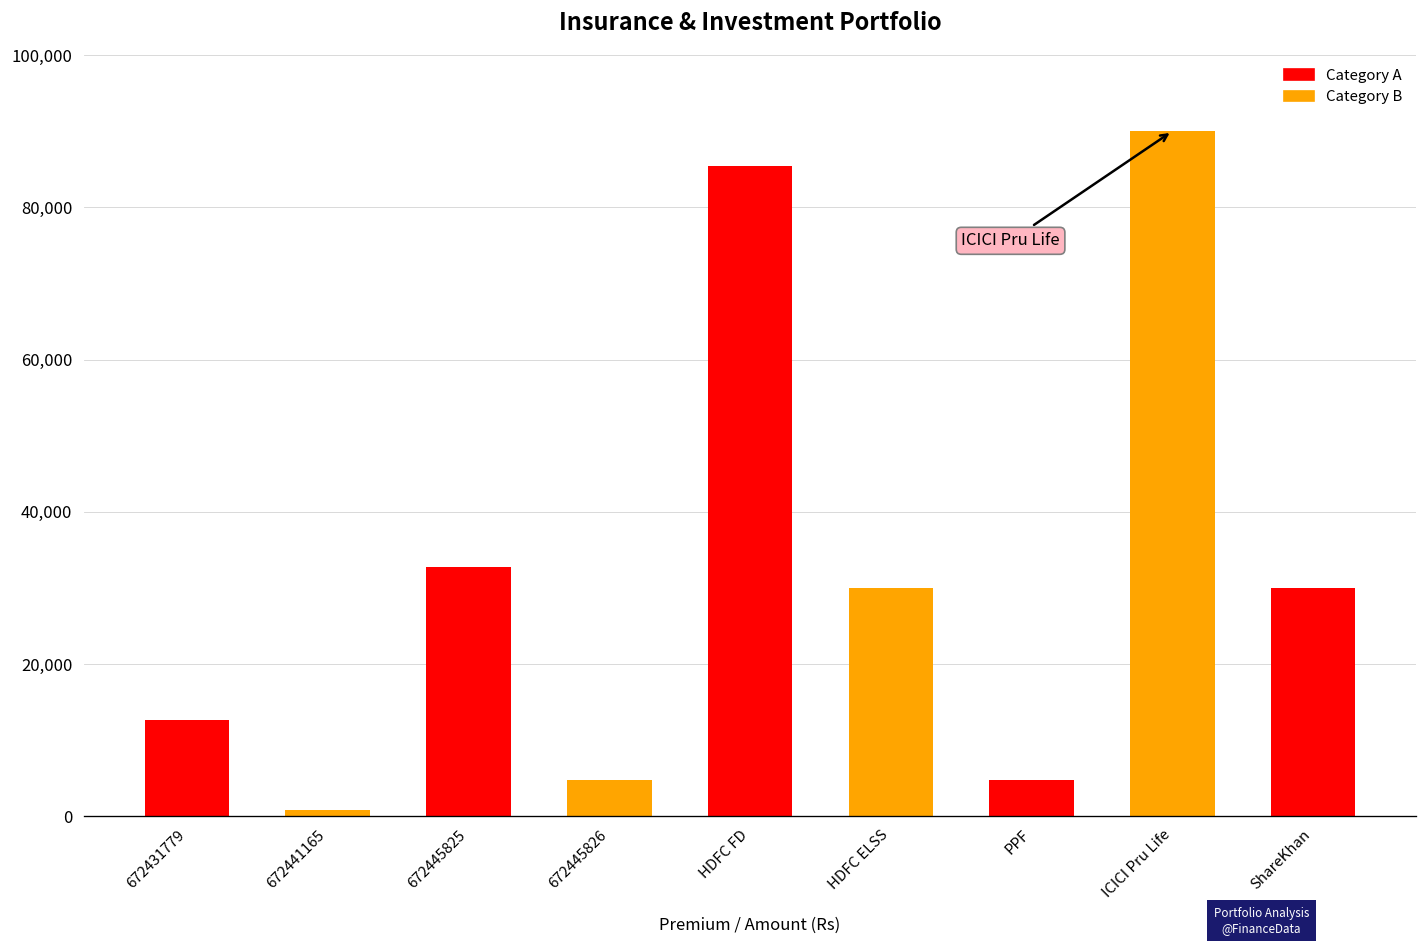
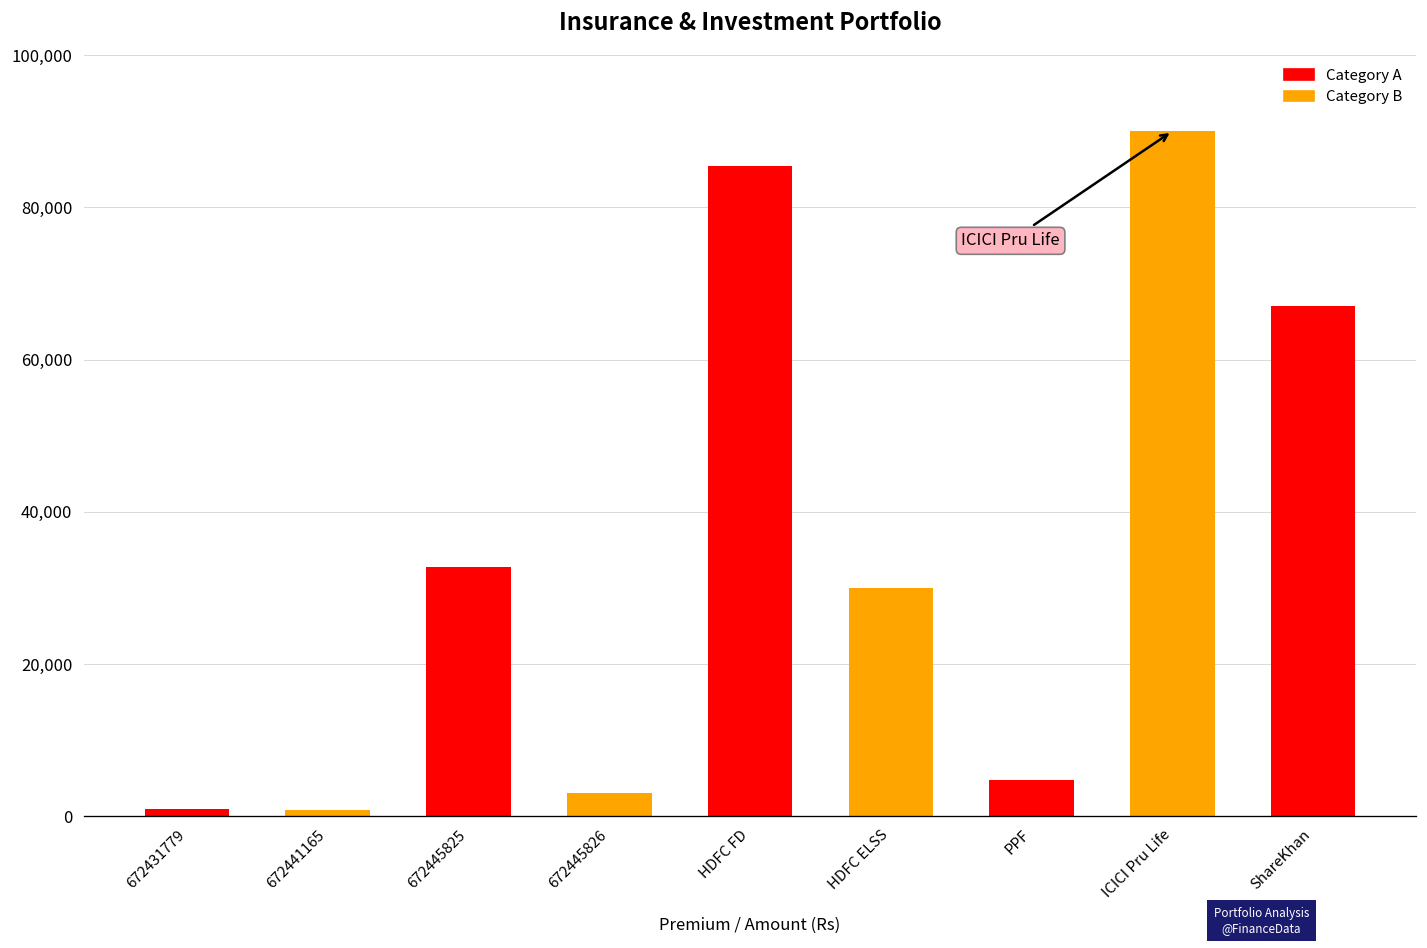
  {
-   "672431779": "13,000",
+   "672431779": "1,000",
    "672441165": "1,000",
    "672445825": "33,000",
-   "672445826": "5,000",
+   "672445826": "3,000",
    "HDFC FD": "85,000",
    "HDFC ELSS": "30,000",
    "PPF": "5,000",
    "ICICI Pru Life": "90,000",
-   "ShareKhan": "30,000"
+   "ShareKhan": "67,000"
  }
